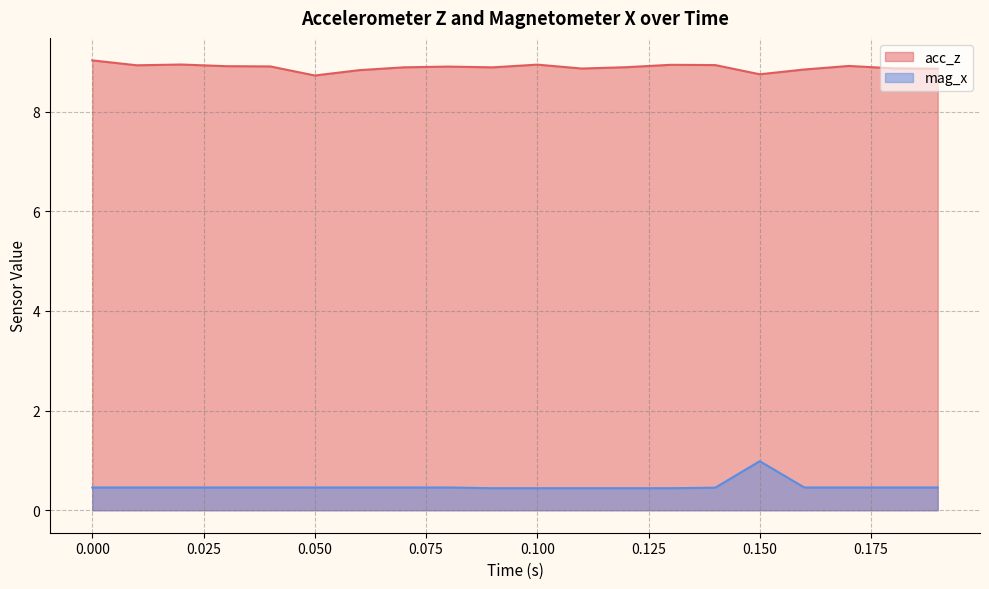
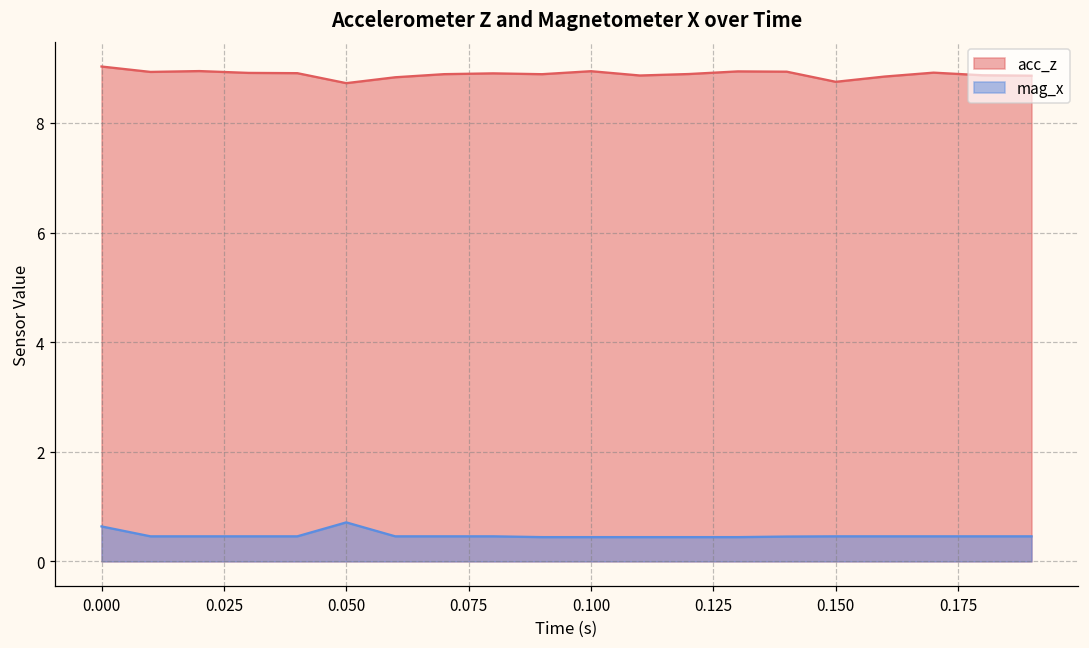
  {
    "acc_z": {
      "0.000": 9.0,
      "0.050": 8.7,
      "0.100": 8.9,
      "0.150": 8.8
    },
    "mag_x": {
-     "0.000": 0.5,
-     "0.050": 0.5,
+     "0.000": 0.6,
+     "0.050": 0.7,
      "0.100": 0.4,
-     "0.150": 1.0
+     "0.150": 0.5
    }
  }
